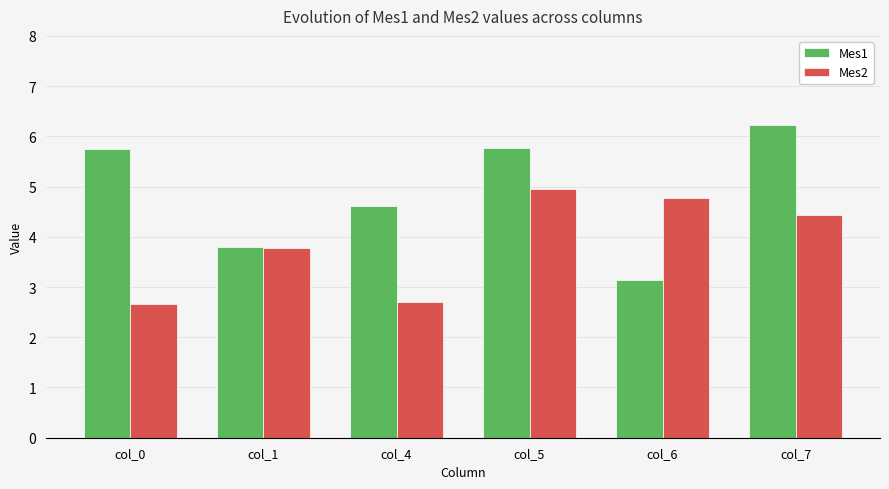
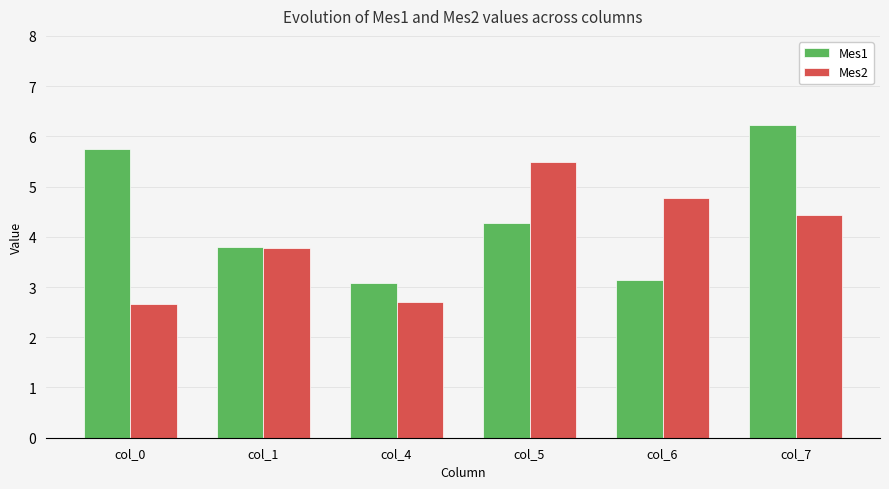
  {
    "Mes1": {
      "col_0": 5.7,
      "col_1": 3.8,
-     "col_4": 4.6,
-     "col_5": 5.8,
+     "col_4": 3.1,
+     "col_5": 4.3,
      "col_6": 3.1,
      "col_7": 6.2
    },
    "Mes2": {
      "col_0": 2.7,
      "col_1": 3.8,
      "col_4": 2.7,
-     "col_5": 5.0,
+     "col_5": 5.5,
      "col_6": 4.8,
      "col_7": 4.4
    }
  }
